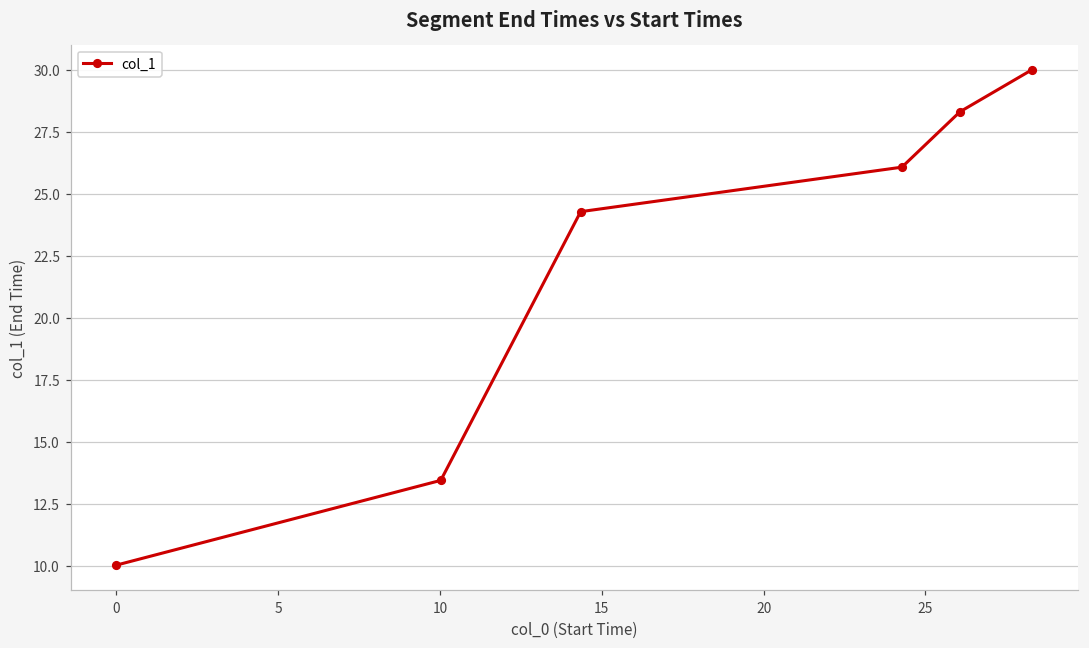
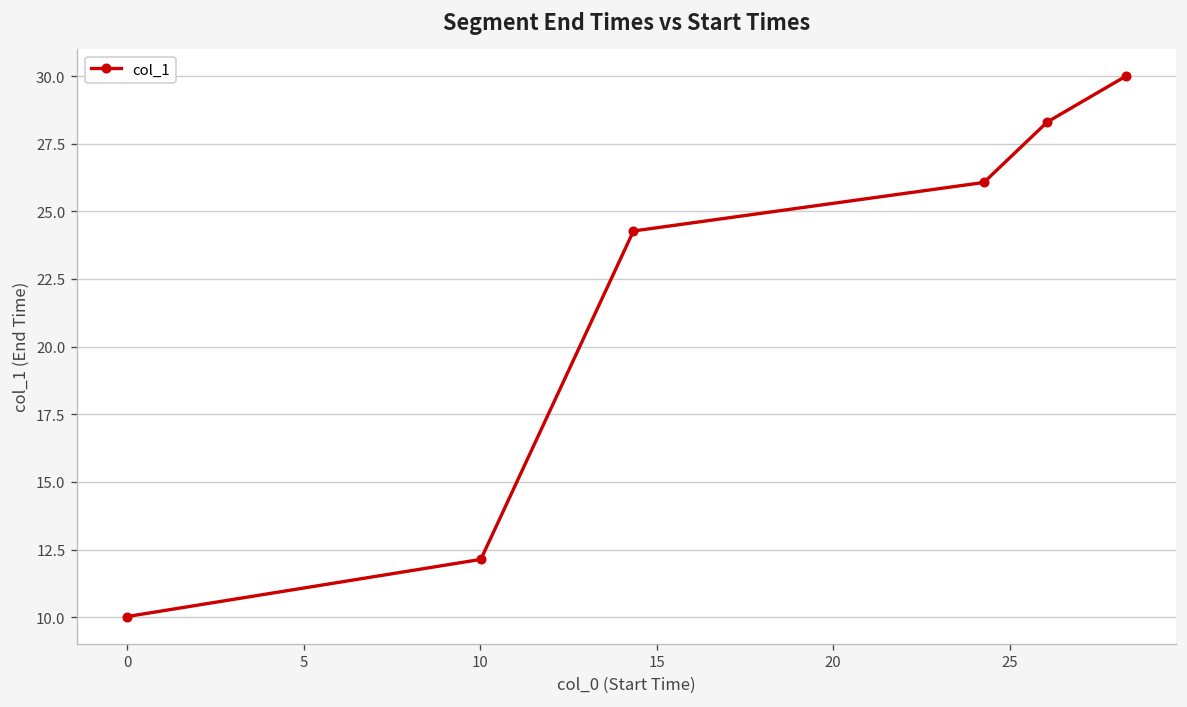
  {
    "0": 10.0,
-   "10": 13.4
+   "10": 12.1
  }
